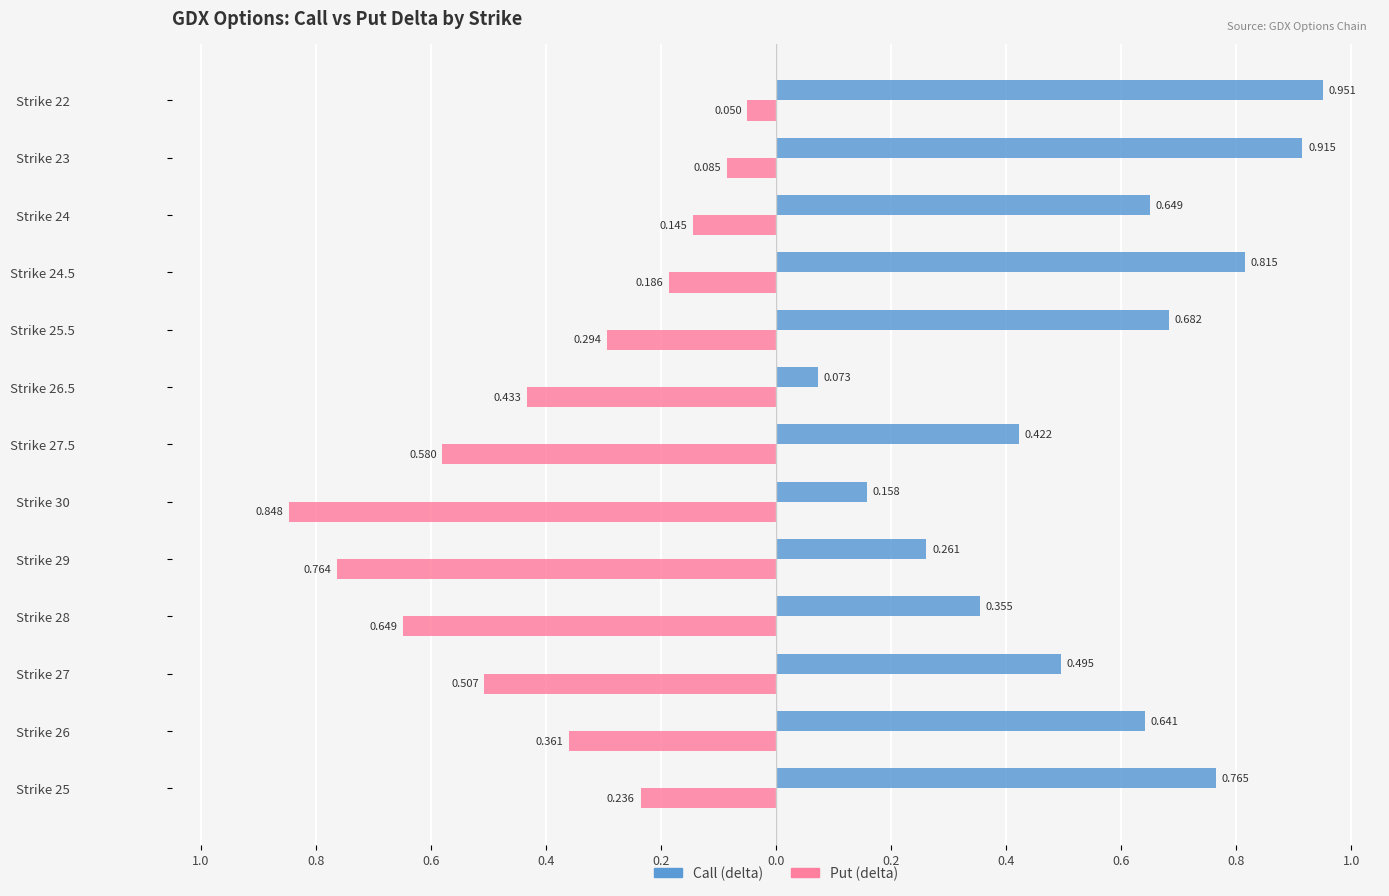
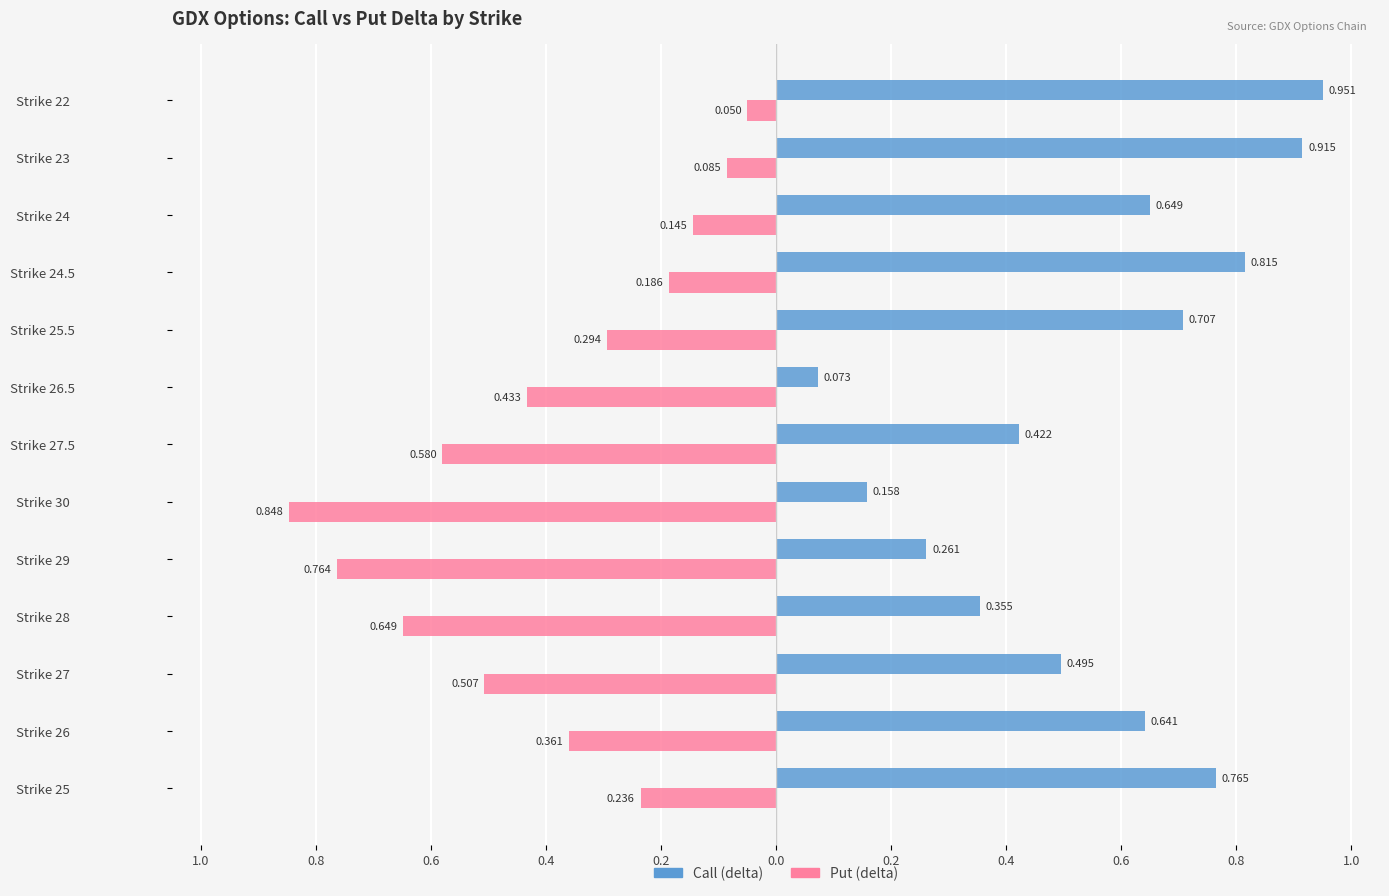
  {
    "Call (delta)": {
      "Strike 22": 0.951,
      "Strike 23": 0.915,
      "Strike 24": 0.649,
      "Strike 24.5": 0.815,
-     "Strike 25.5": 0.682,
+     "Strike 25.5": 0.707,
      "Strike 26.5": 0.073,
      "Strike 27.5": 0.422,
      "Strike 30": 0.158,
      "Strike 29": 0.261,
      "Strike 28": 0.355,
      "Strike 27": 0.495,
      "Strike 26": 0.641,
      "Strike 25": 0.765
    }
  }
